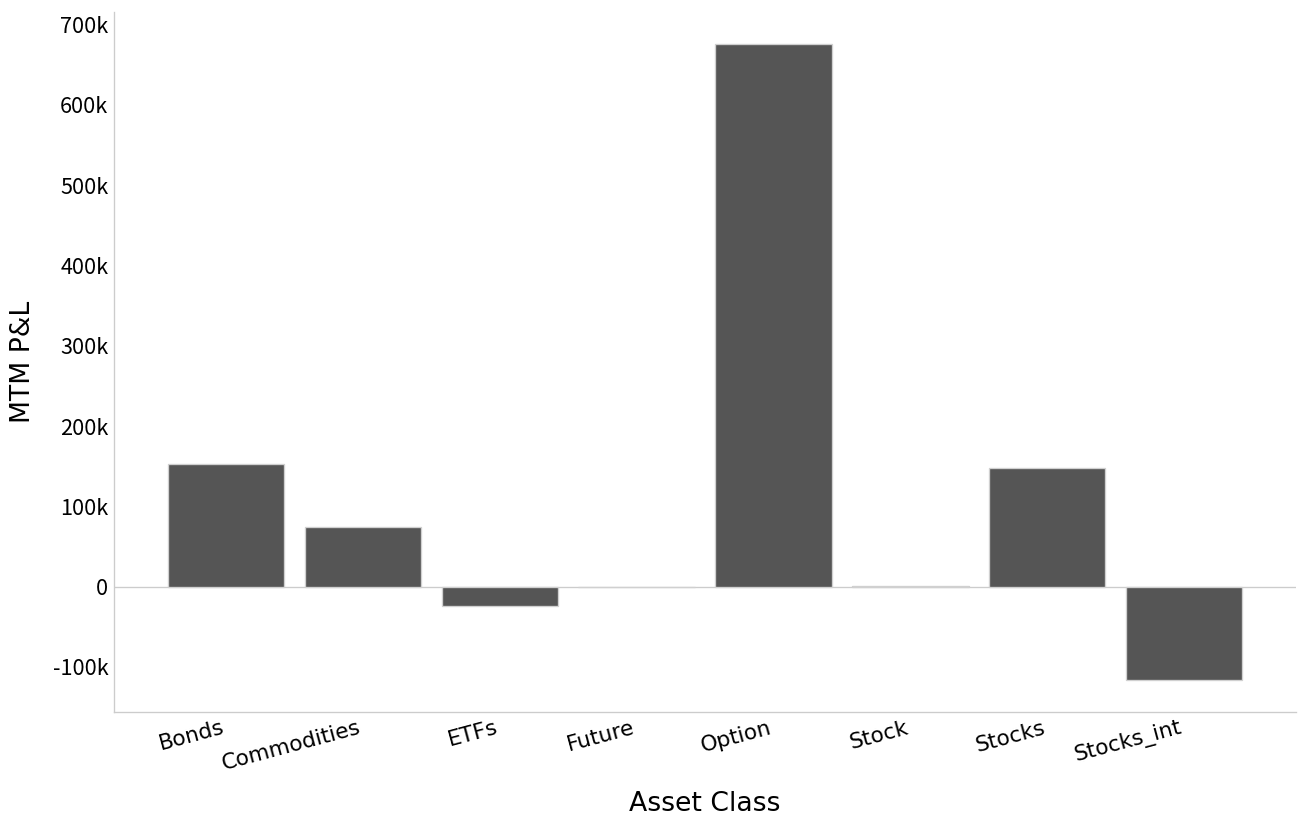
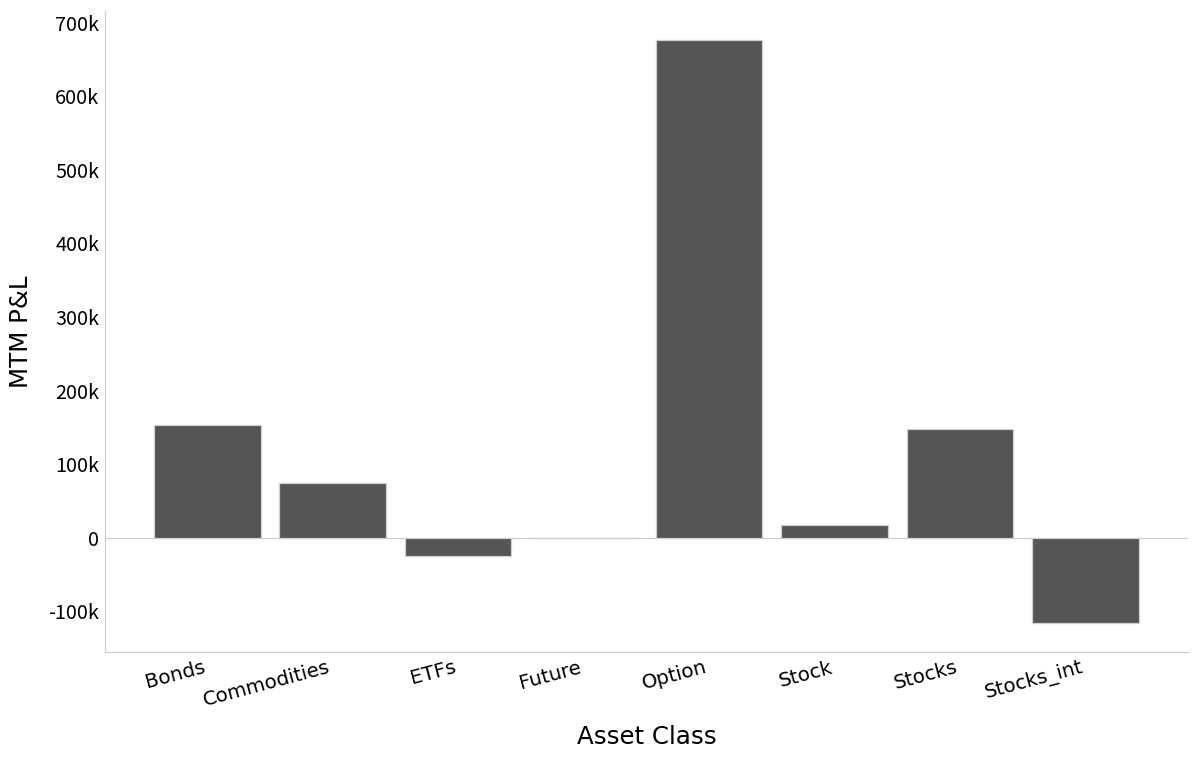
  {
    "Bonds": 150000,
    "Commodities": 70000,
    "ETFs": -20000,
    "Future": 0,
    "Option": 680000,
-   "Stock": 0,
+   "Stock": 20000,
    "Stocks": 150000,
    "Stocks_int": -120000
  }
